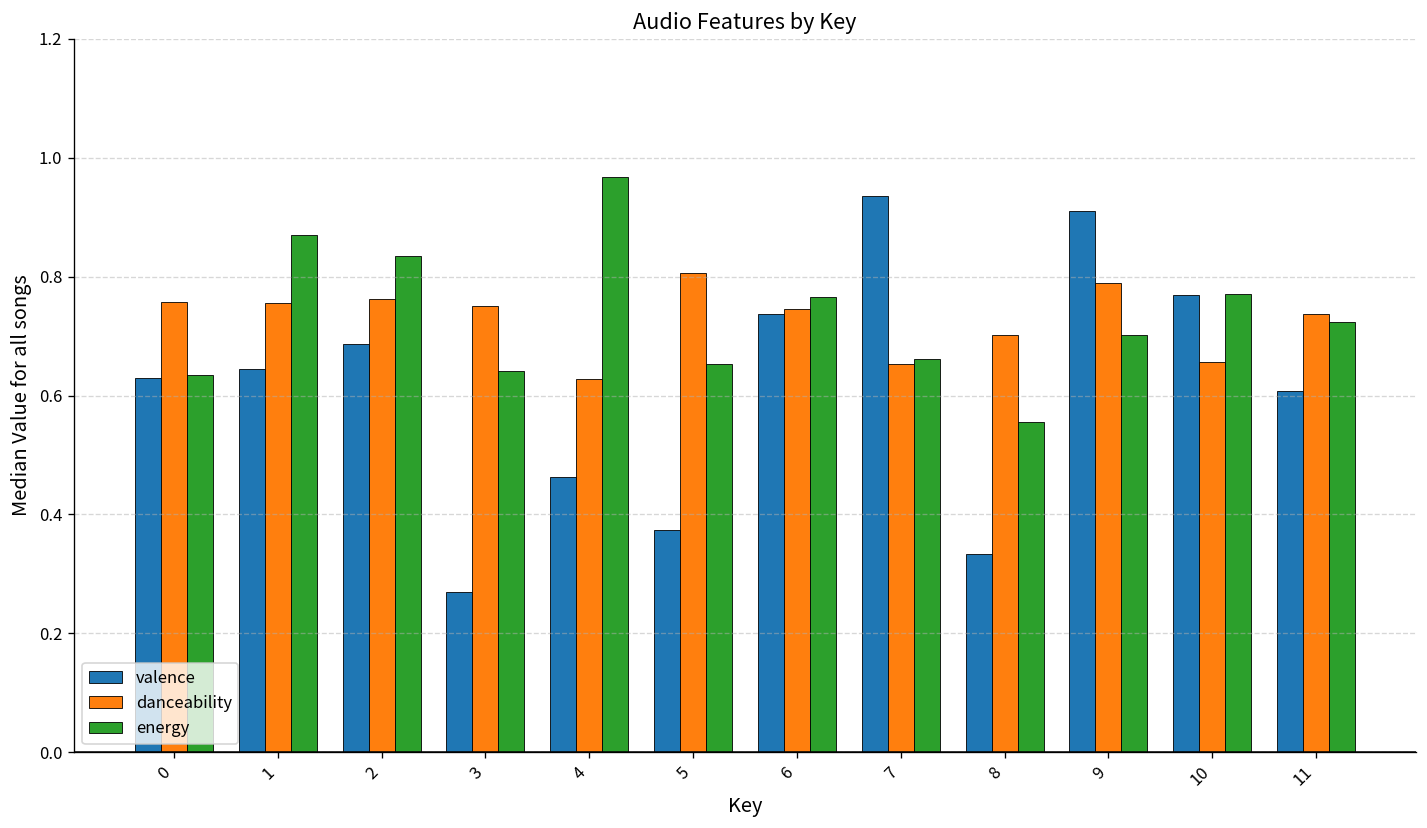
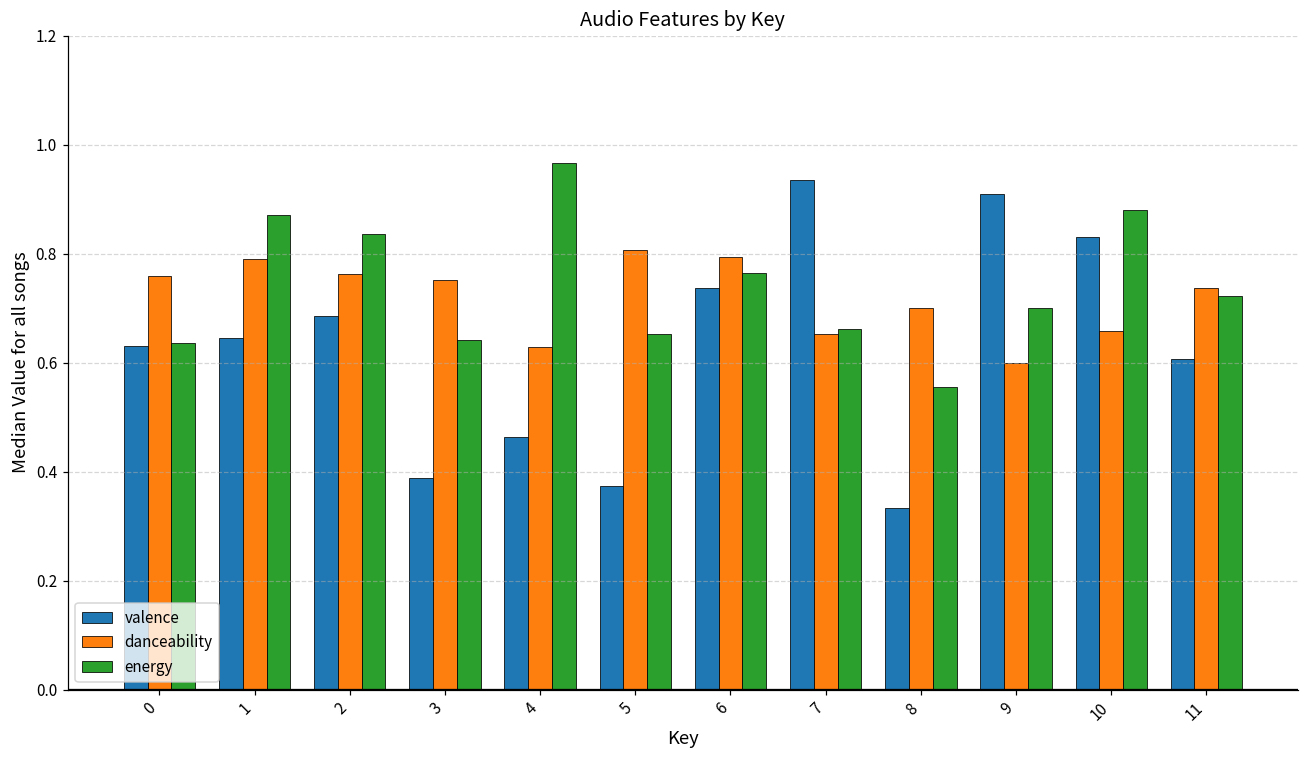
  {
    "valence": {
      "0": 0.63,
      "1": 0.65,
      "2": 0.69,
-     "3": 0.27,
+     "3": 0.39,
      "4": 0.46,
      "5": 0.37,
      "6": 0.74,
      "7": 0.94,
      "8": 0.33,
      "9": 0.91,
-     "10": 0.77,
+     "10": 0.83,
      "11": 0.61
    },
    "danceability": {
      "0": 0.76,
-     "1": 0.76,
+     "1": 0.79,
      "2": 0.76,
      "3": 0.75,
      "4": 0.63,
      "5": 0.81,
-     "6": 0.75,
+     "6": 0.79,
      "7": 0.65,
      "8": 0.70,
-     "9": 0.79,
+     "9": 0.60,
      "10": 0.66,
      "11": 0.74
    },
    "energy": {
      "0": 0.64,
      "1": 0.87,
      "2": 0.84,
      "3": 0.64,
      "4": 0.97,
      "5": 0.65,
      "6": 0.77,
      "7": 0.66,
      "8": 0.56,
      "9": 0.70,
-     "10": 0.77,
+     "10": 0.88,
      "11": 0.72
    }
  }
